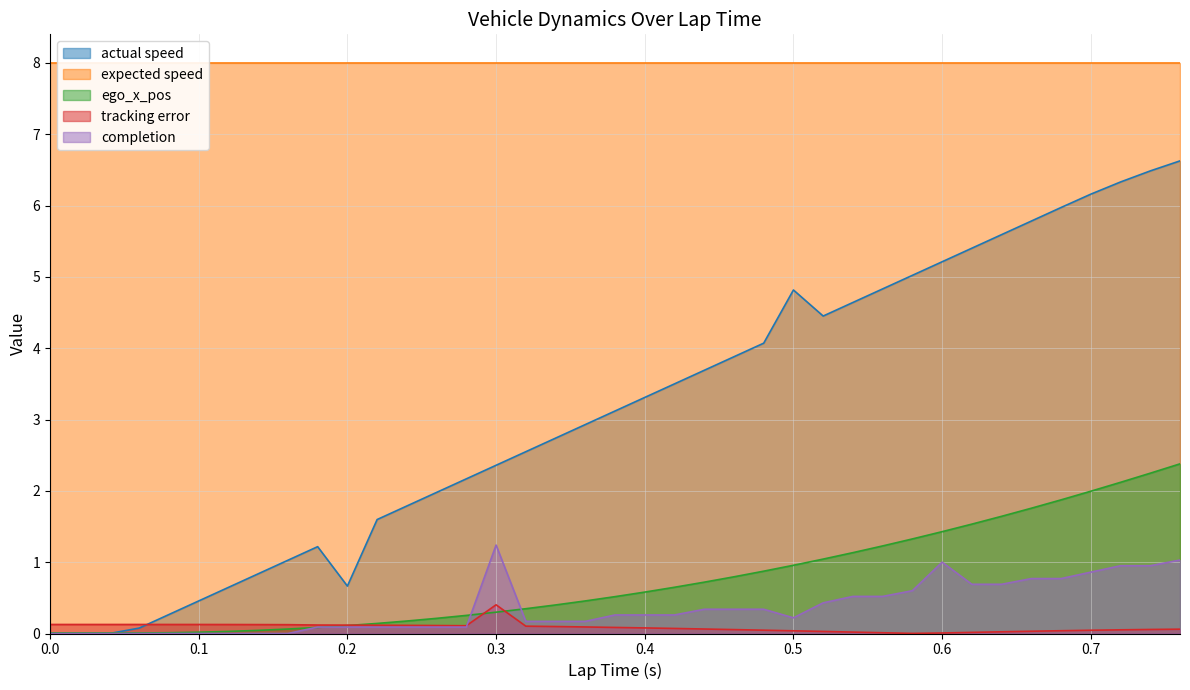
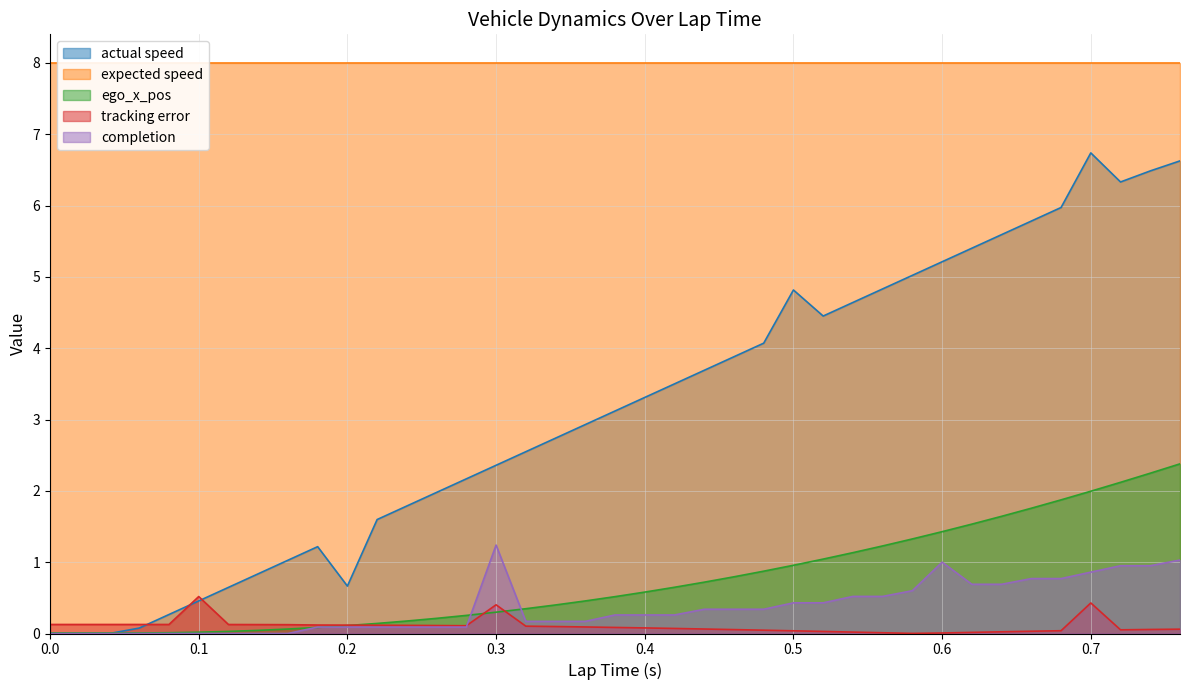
  {
    "actual speed": {
      "0.1": 0.5,
      "0.2": 0.7,
      "0.3": 2.4,
      "0.4": 3.3,
      "0.5": 4.8,
      "0.6": 5.2,
-     "0.7": 6.2
+     "0.7": 6.7
    },
    "expected speed": {
      "0.0": 8.0,
      "0.2": 8.0,
      "0.3": 8.0,
      "0.4": 8.0,
      "0.5": 8.0,
      "0.6": 8.0,
      "0.7": 8.0
    },
    "ego_x_pos": {
      "0.3": 0.3,
      "0.4": 0.6,
      "0.5": 1.0,
      "0.6": 1.4,
      "0.7": 2.0
    },
    "tracking error": {
      "0.0": 0.1,
-     "0.1": 0.1,
+     "0.1": 0.5,
      "0.3": 0.4,
      "0.4": 0.1,
      "0.5": 0.0,
      "0.6": 0.0,
-     "0.7": 0.0
+     "0.7": 0.4
    },
    "completion": {
      "0.3": 1.2,
      "0.4": 0.3,
-     "0.5": 0.2,
+     "0.5": 0.4,
      "0.6": 1.0,
      "0.7": 0.9
    }
  }
